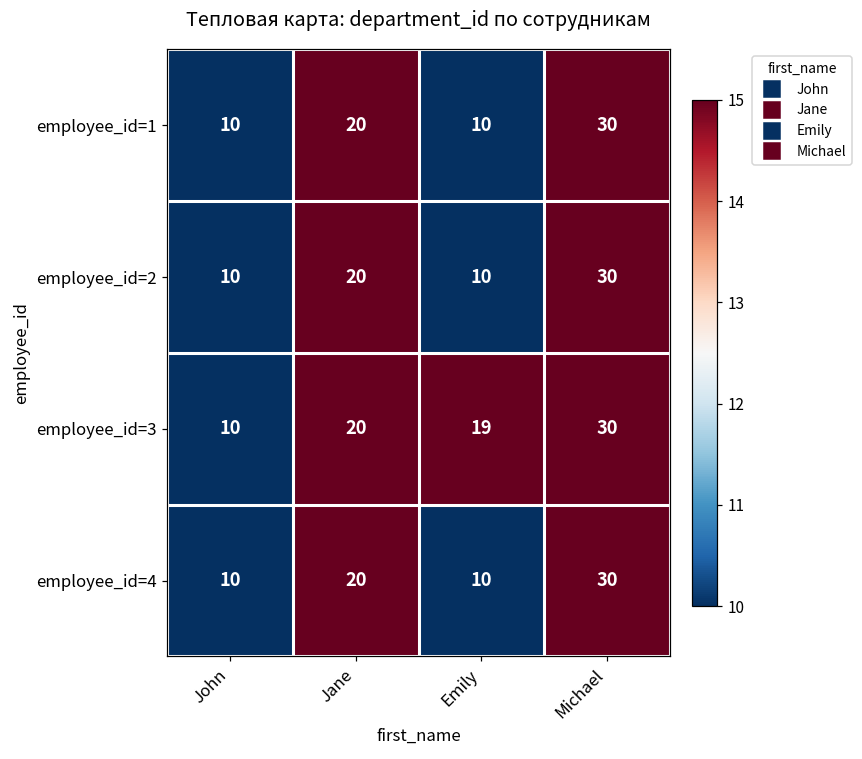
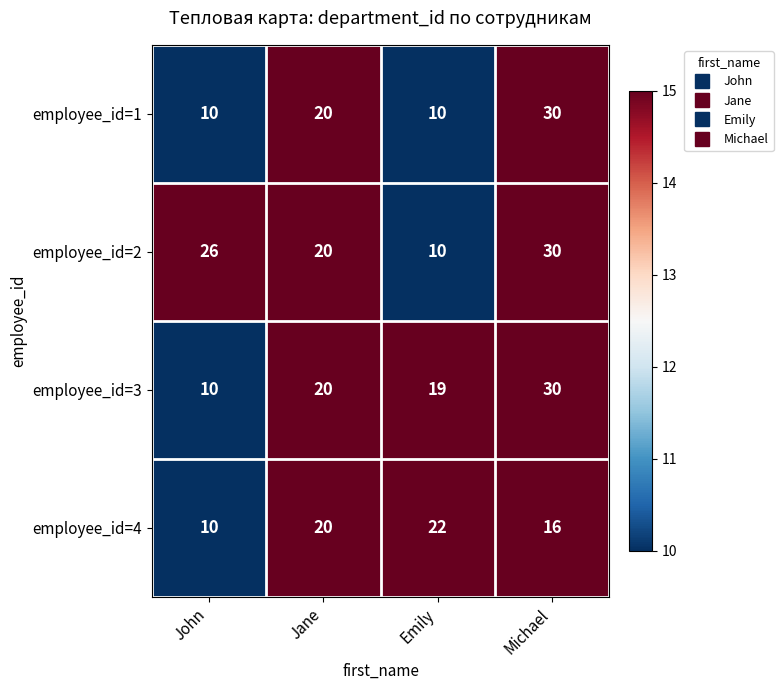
  {
    "employee_id=1": {
      "John": 10,
      "Jane": 20,
      "Emily": 10,
      "Michael": 30
    },
    "employee_id=2": {
-     "John": 10,
+     "John": 26,
      "Jane": 20,
      "Emily": 10,
      "Michael": 30
    },
    "employee_id=3": {
      "John": 10,
      "Jane": 20,
      "Emily": 19,
      "Michael": 30
    },
    "employee_id=4": {
      "John": 10,
      "Jane": 20,
-     "Emily": 10,
-     "Michael": 30
+     "Emily": 22,
+     "Michael": 16
    }
  }
